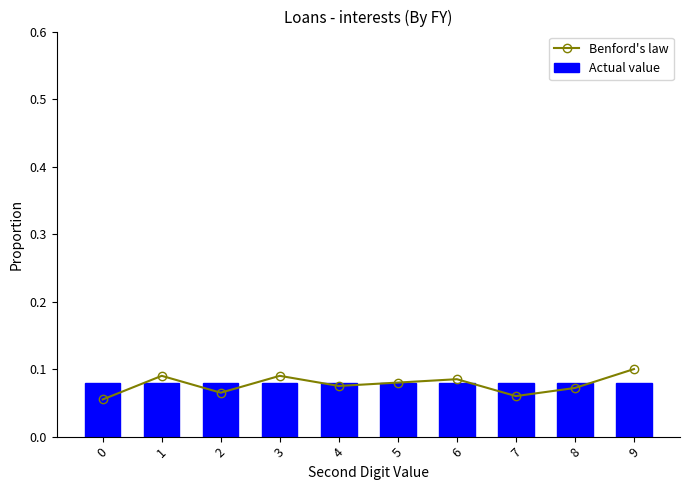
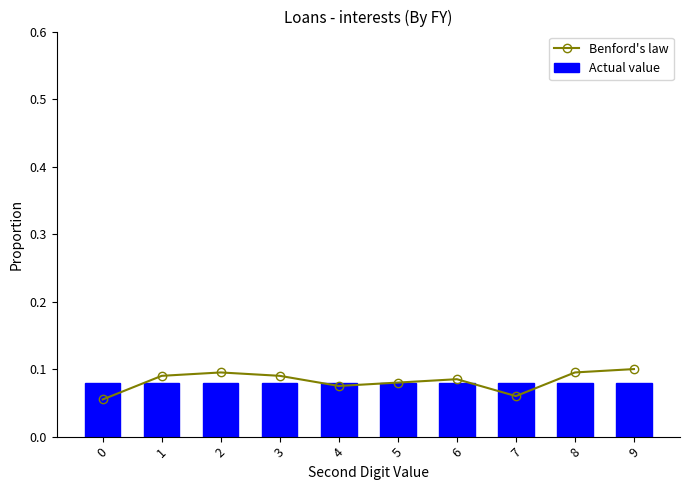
  {
    "Benford's law": {
      "0": 0.06,
      "1": 0.09,
-     "2": 0.07,
+     "2": 0.10,
      "3": 0.09,
      "4": 0.08,
      "5": 0.08,
      "6": 0.09,
      "7": 0.06,
-     "8": 0.07,
+     "8": 0.10,
      "9": 0.10
    },
    "Actual value": {
      "0": 0.08,
      "1": 0.08,
      "2": 0.08,
      "3": 0.08,
      "4": 0.08,
      "5": 0.08,
      "6": 0.08,
      "7": 0.08,
      "8": 0.08,
      "9": 0.08
    }
  }
